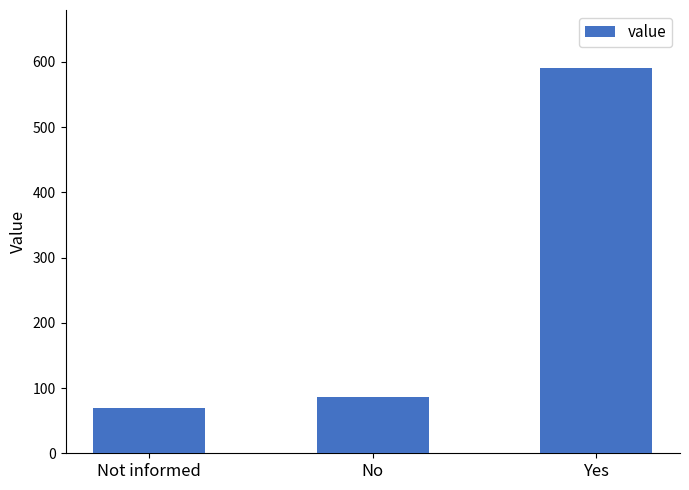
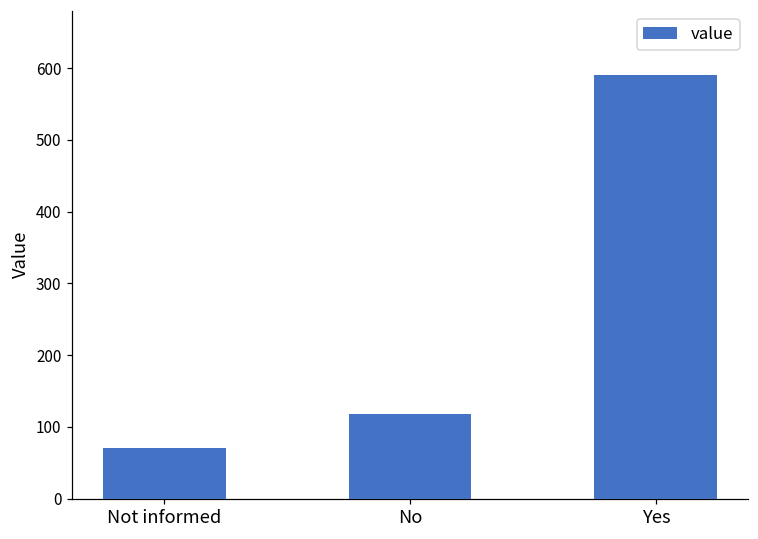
  {
    "Not informed": 70,
-   "No": 90,
+   "No": 120,
    "Yes": 590
  }
